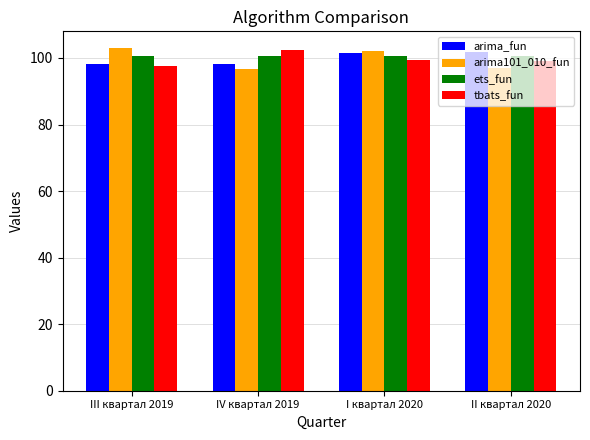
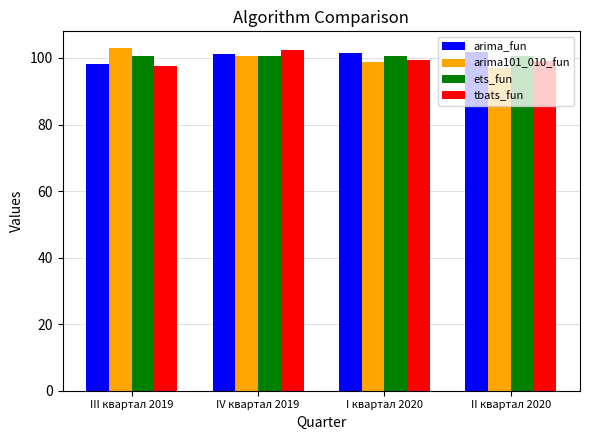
  {
    "arima_fun": {
      "III квартал 2019": 98,
-     "IV квартал 2019": 98,
+     "IV квартал 2019": 101,
      "I квартал 2020": 101
    },
    "arima101_010_fun": {
      "III квартал 2019": 103,
-     "IV квартал 2019": 97,
-     "I квартал 2020": 102
+     "IV квартал 2019": 100,
+     "I квартал 2020": 99
    },
    "ets_fun": {
      "III квартал 2019": 101,
      "IV квартал 2019": 101,
      "I квартал 2020": 101
    },
    "tbats_fun": {
      "III квартал 2019": 98,
      "IV квартал 2019": 102,
      "I квартал 2020": 99
    }
  }
